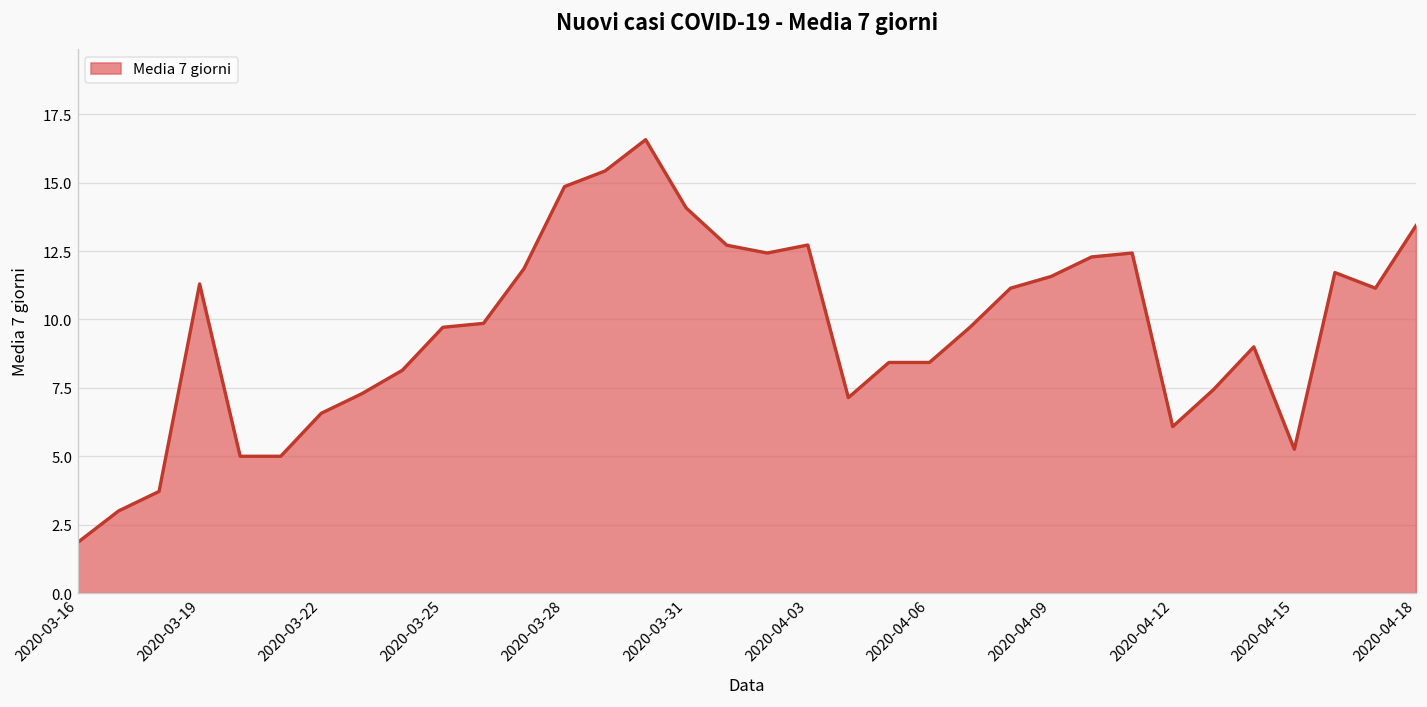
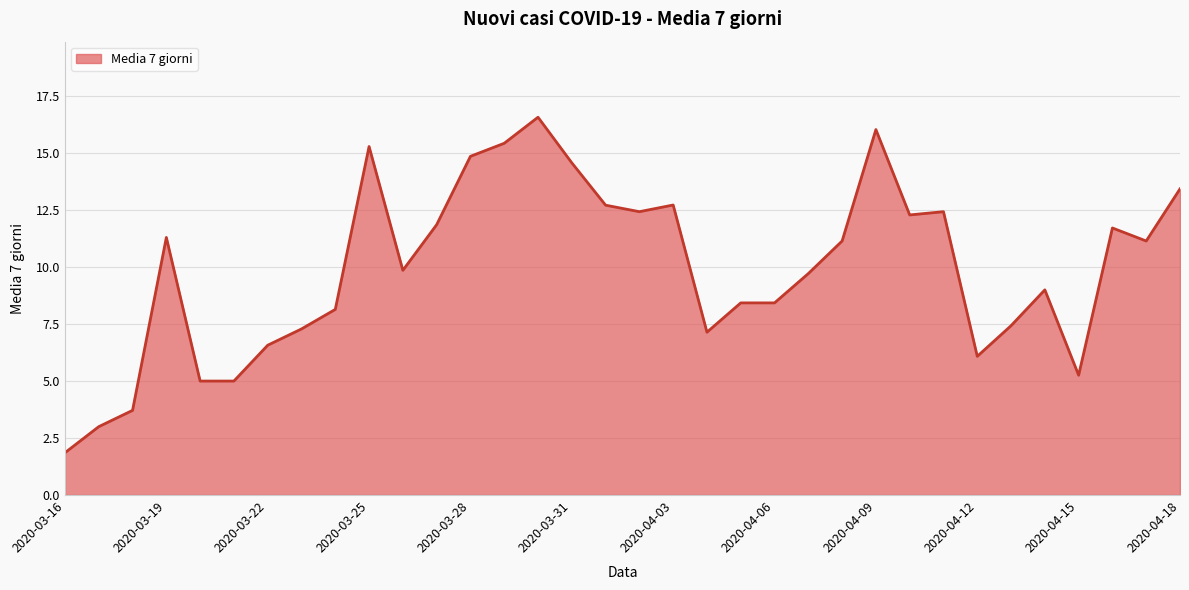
  {
    "2020-03-16": 1.9,
    "2020-03-19": 11.3,
    "2020-03-22": 6.6,
-   "2020-03-25": 9.7,
+   "2020-03-25": 15.3,
    "2020-03-28": 14.9,
-   "2020-03-31": 14.1,
+   "2020-03-31": 14.6,
    "2020-04-03": 12.7,
    "2020-04-06": 8.4,
-   "2020-04-09": 11.6,
+   "2020-04-09": 16.0,
    "2020-04-12": 6.1,
    "2020-04-15": 5.3,
    "2020-04-18": 13.4
  }
